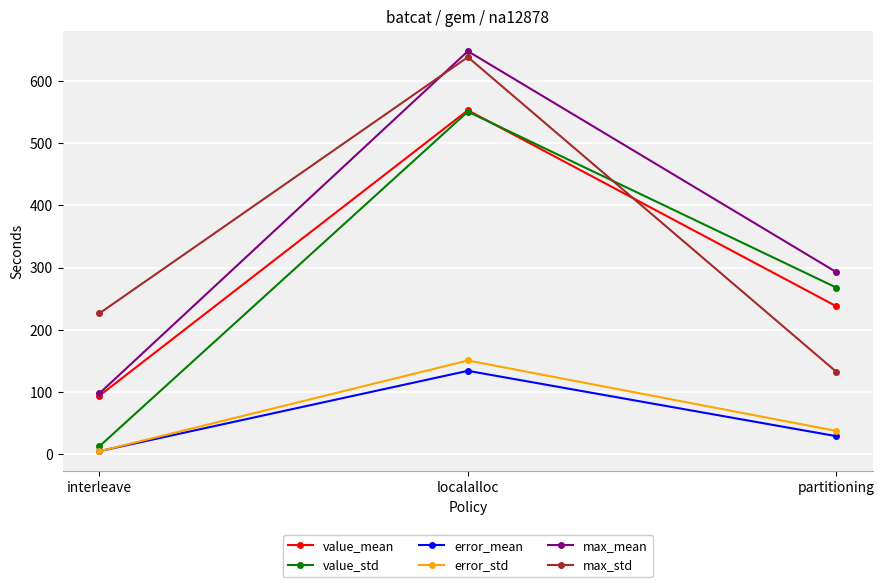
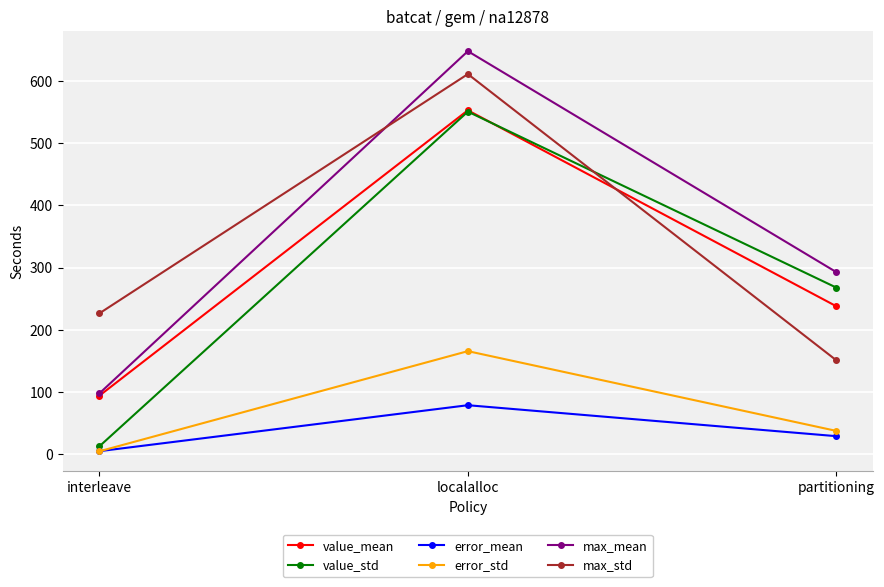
  {
    "value_mean": {
      "partitioning": 240
    },
    "value_std": {
      "interleave": 10,
      "partitioning": 270
    },
    "error_mean": {
-     "localalloc": 130,
+     "localalloc": 80,
      "partitioning": 30
    },
    "error_std": {
-     "localalloc": 150,
+     "localalloc": 170,
      "partitioning": 40
    },
    "max_mean": {
      "localalloc": 650,
      "partitioning": 290
    },
    "max_std": {
      "interleave": 230,
-     "localalloc": 640,
-     "partitioning": 130
+     "localalloc": 610,
+     "partitioning": 150
    }
  }
